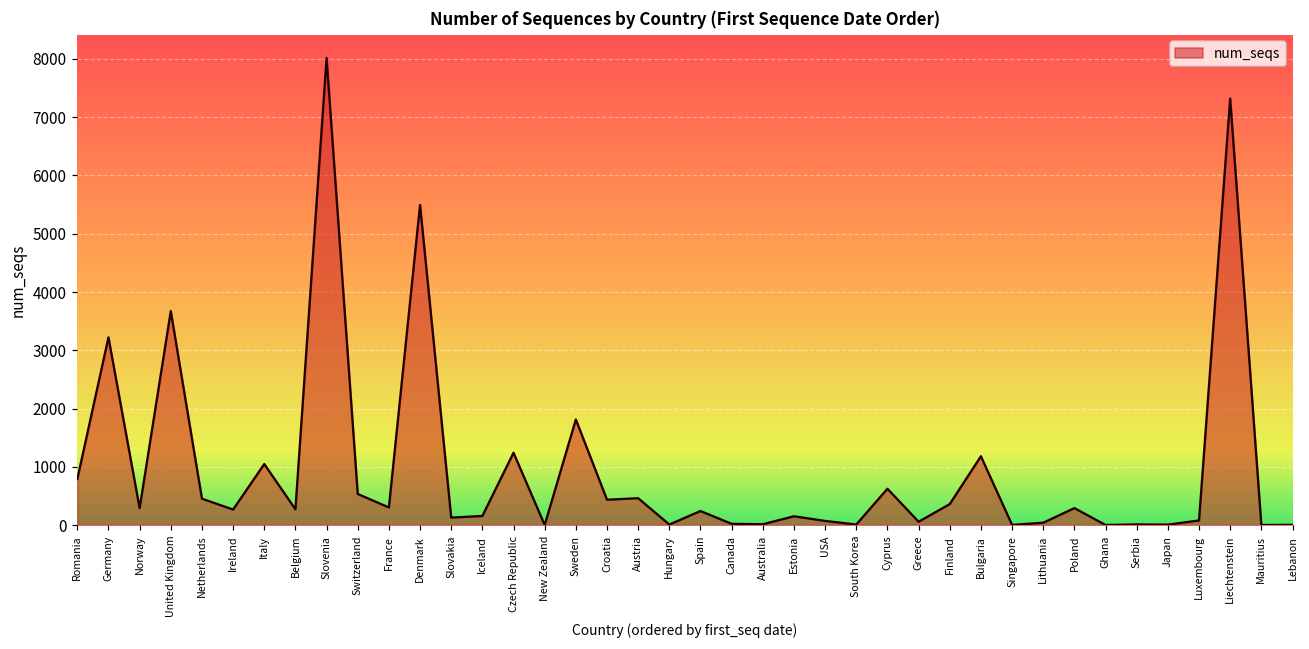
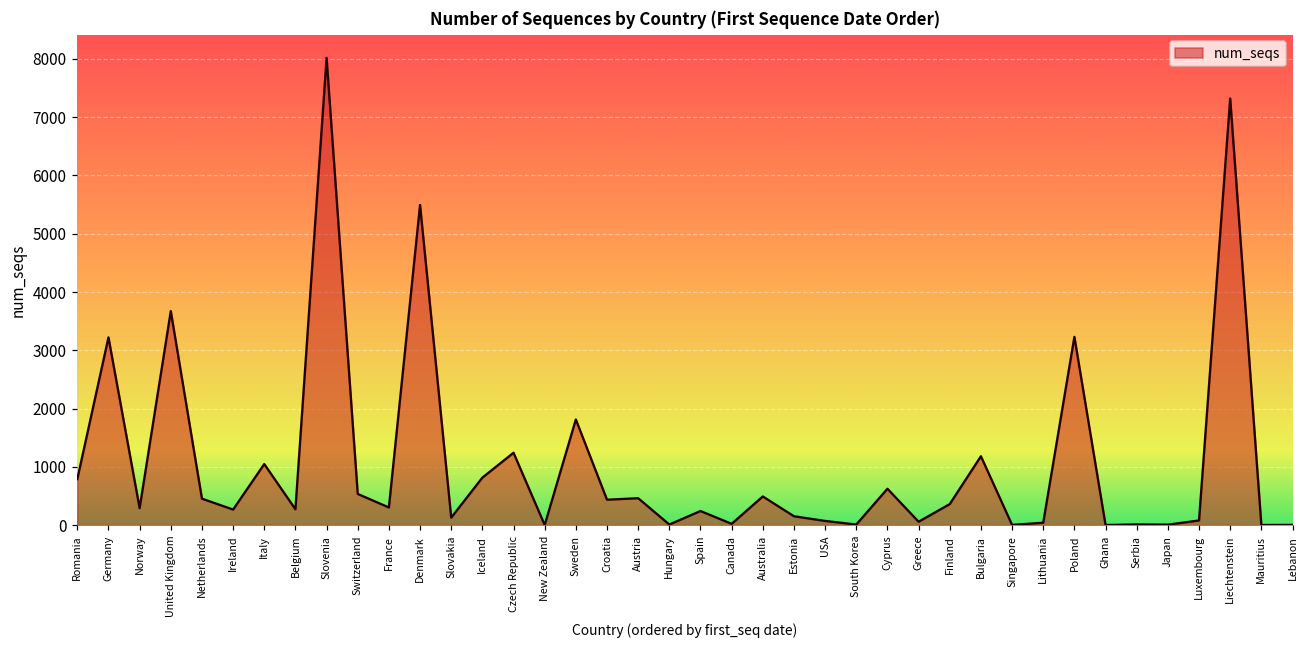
  {
    "Romania": 800,
    "Germany": 3200,
    "Norway": 300,
    "United Kingdom": 3700,
    "Netherlands": 500,
    "Ireland": 300,
    "Italy": 1000,
    "Belgium": 300,
    "Slovenia": 8000,
    "Switzerland": 500,
    "France": 300,
    "Denmark": 5500,
    "Slovakia": 100,
-   "Iceland": 200,
+   "Iceland": 800,
    "Czech Republic": 1200,
    "New Zealand": 0,
    "Sweden": 1800,
    "Croatia": 400,
    "Austria": 500,
    "Hungary": 0,
    "Spain": 200,
    "Canada": 0,
-   "Australia": 0,
+   "Australia": 500,
    "Estonia": 200,
    "USA": 100,
    "South Korea": 0,
    "Cyprus": 600,
    "Greece": 100,
    "Finland": 400,
    "Bulgaria": 1200,
    "Singapore": 0,
    "Lithuania": 0,
-   "Poland": 300,
+   "Poland": 3200,
    "Ghana": 0,
    "Serbia": 0,
    "Japan": 0,
    "Luxembourg": 100,
    "Liechtenstein": 7300,
    "Mauritius": 0,
    "Lebanon": 0
  }
